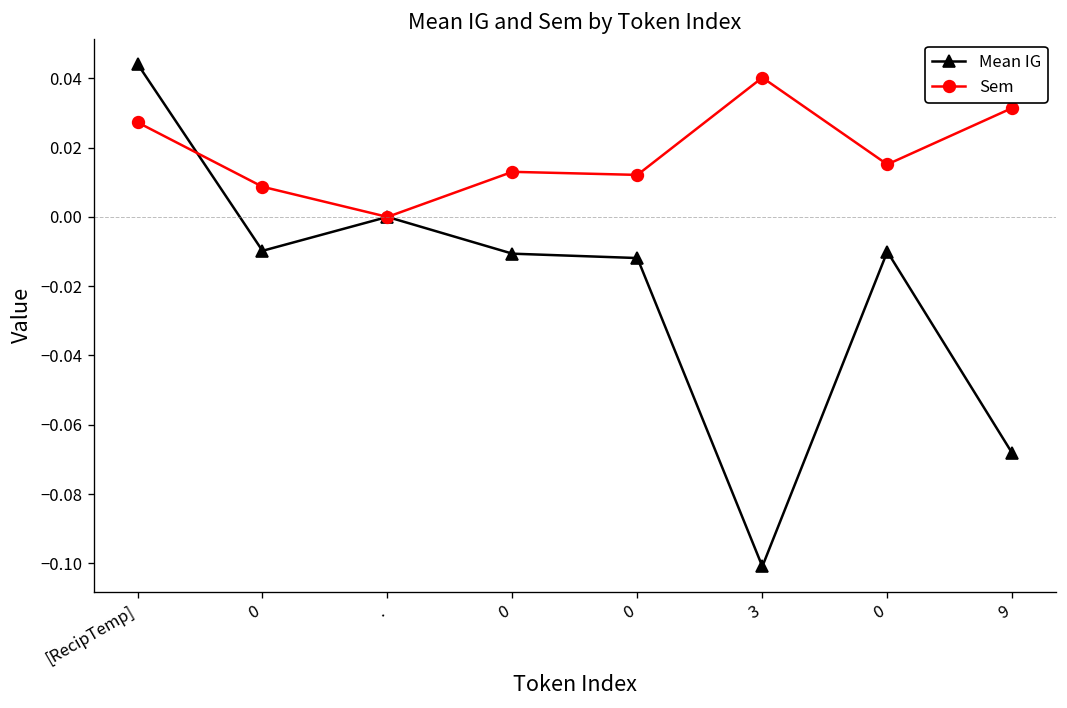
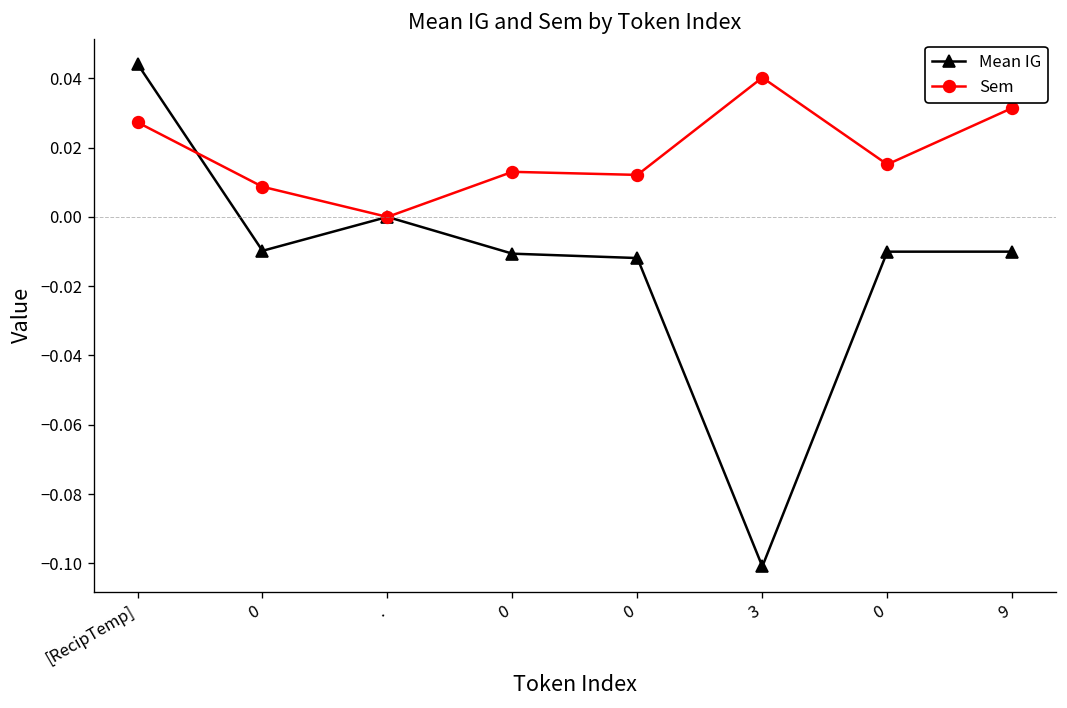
  {
    "Mean IG": {
      "[RecipTemp]": 0.044,
      "3": -0.101,
-     "9": -0.068
+     "9": -0.010
    },
    "Sem": {
      "[RecipTemp]": 0.027,
      "3": 0.040,
      "9": 0.031
    }
  }
